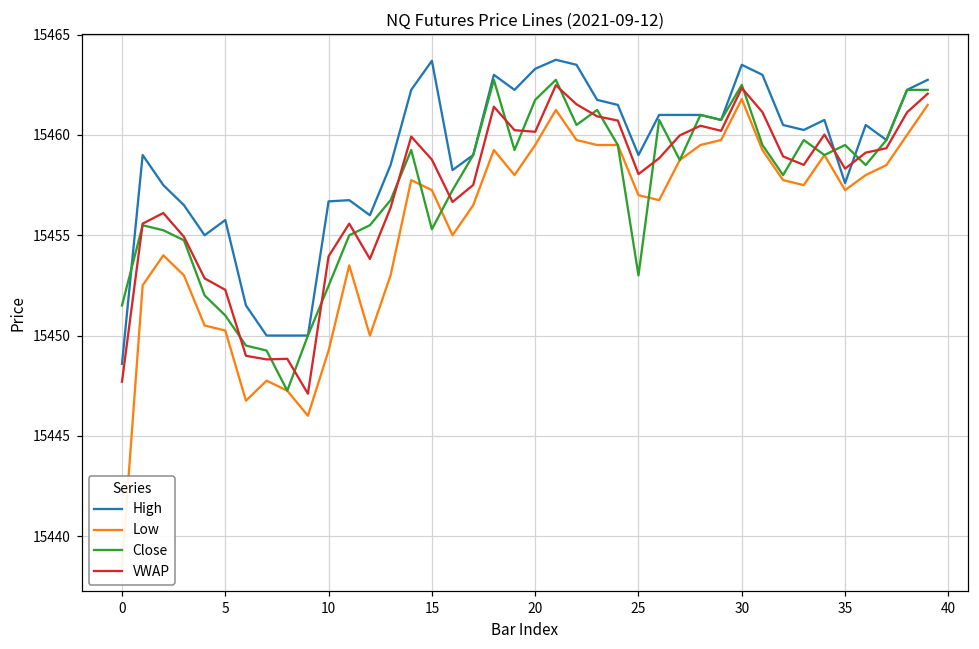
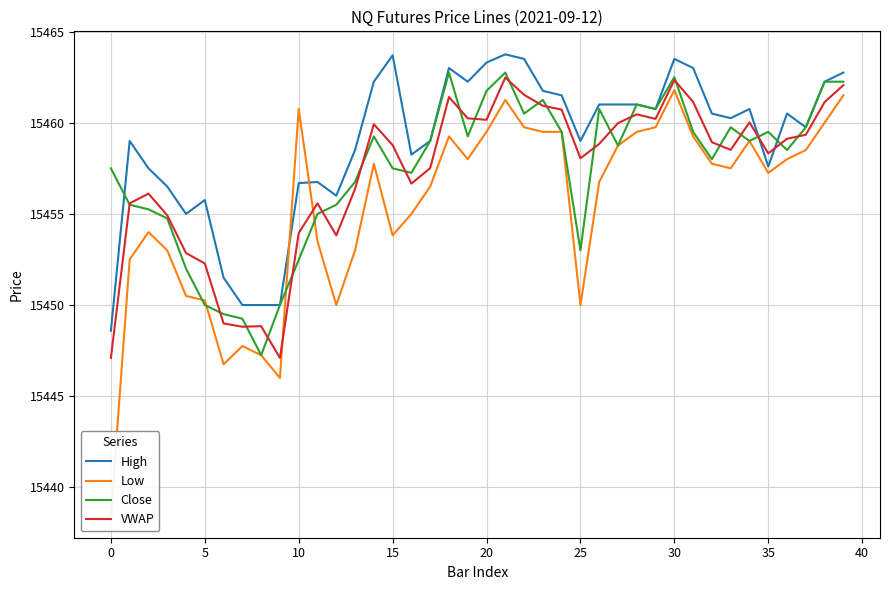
  {
    "High": {
      "0": 15448.6,
      "5": 15455.8,
      "10": 15456.7,
      "15": 15463.7,
      "20": 15463.3,
      "25": 15459.0,
      "30": 15463.5,
      "35": 15457.6
    },
    "Low": {
      "5": 15450.3,
-     "10": 15449.3,
-     "15": 15457.3,
+     "10": 15460.8,
+     "15": 15453.8,
      "20": 15459.5,
-     "25": 15457,
+     "25": 15450,
      "30": 15461.8,
      "35": 15457.3
    },
    "Close": {
-     "0": 15451.5,
-     "5": 15451,
+     "0": 15457.5,
+     "5": 15450,
      "10": 15452.5,
-     "15": 15455.3,
+     "15": 15457.5,
      "20": 15461.8,
      "25": 15453.0,
      "30": 15462.5,
      "35": 15459.5
    },
    "VWAP": {
-     "0": 15447.7,
+     "0": 15447.1,
      "5": 15452.3,
      "10": 15454.0,
      "15": 15458.8,
      "20": 15460.2,
      "25": 15458.1,
      "30": 15462.3,
      "35": 15458.3
    }
  }
